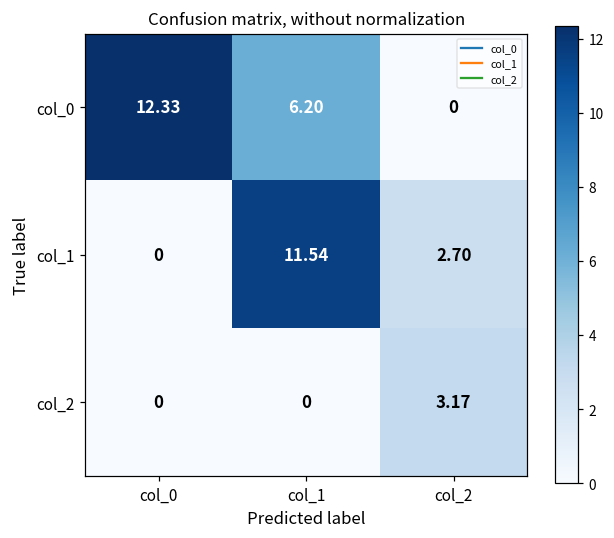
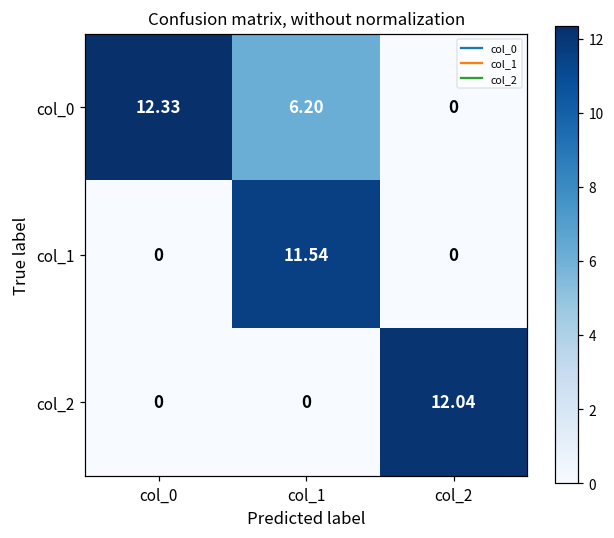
  {
    "col_0": {
      "col_0": 12.33,
      "col_1": 6.20,
      "col_2": 0
    },
    "col_1": {
      "col_0": 0,
      "col_1": 11.54,
-     "col_2": 2.70
+     "col_2": 0
    },
    "col_2": {
      "col_0": 0,
      "col_1": 0,
-     "col_2": 3.17
+     "col_2": 12.04
    }
  }
